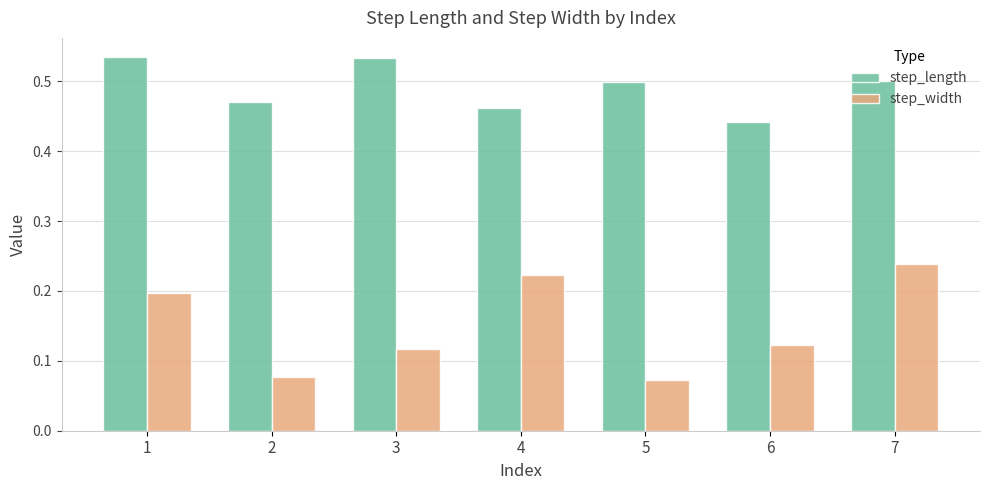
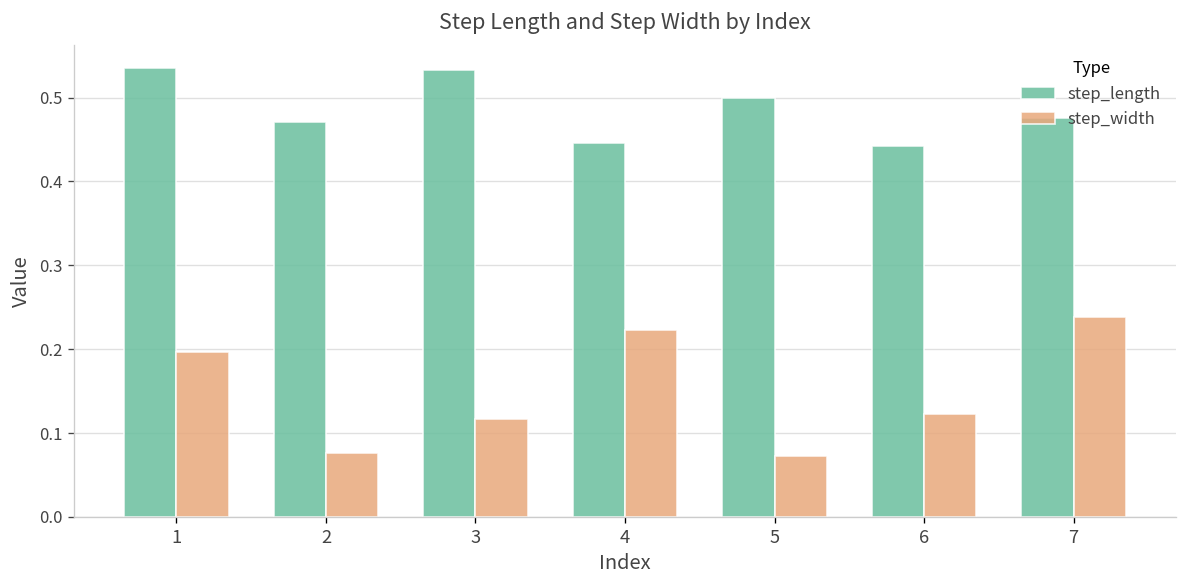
  {
    "step_length": {
      "1": 0.54,
      "2": 0.47,
      "3": 0.53,
-     "4": 0.46,
+     "4": 0.45,
      "5": 0.50,
      "6": 0.44,
-     "7": 0.50
+     "7": 0.48
    },
    "step_width": {
      "1": 0.20,
      "2": 0.08,
      "3": 0.12,
      "4": 0.22,
      "5": 0.07,
      "6": 0.12,
      "7": 0.24
    }
  }
